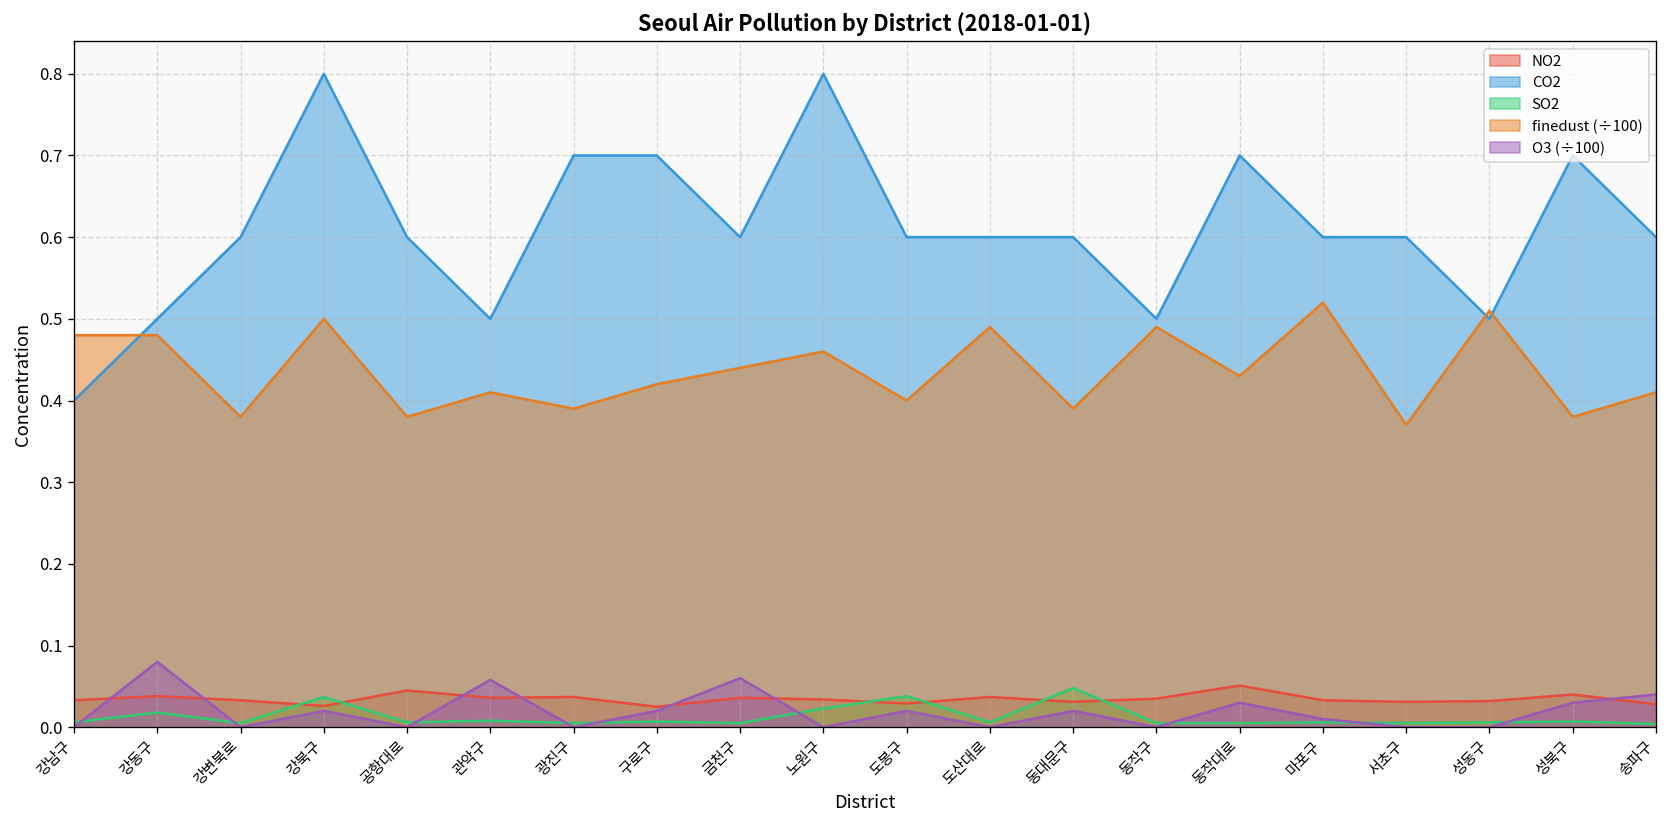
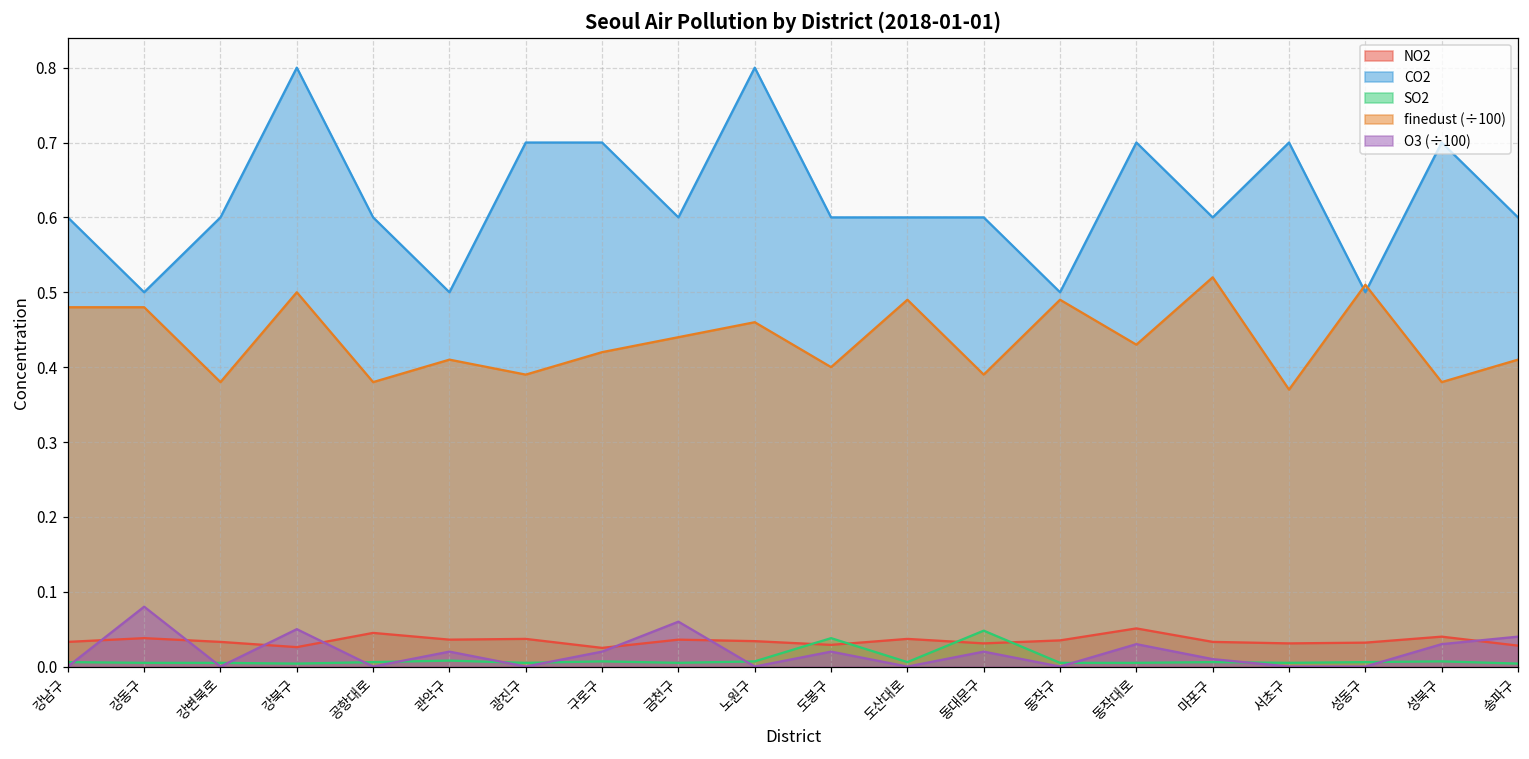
  {
    "CO2": {
-     "강남구": 0.4,
+     "강남구": 0.6,
      "강동구": 0.5,
      "강변북로": 0.6,
      "강북구": 0.8,
      "공항대로": 0.6,
      "관악구": 0.5,
      "광진구": 0.7,
      "구로구": 0.7,
      "금천구": 0.6,
      "노원구": 0.8,
      "도봉구": 0.6,
      "도산대로": 0.6,
      "동대문구": 0.6,
      "동작구": 0.5,
      "동작대로": 0.7,
      "마포구": 0.6,
-     "서초구": 0.6,
+     "서초구": 0.7,
      "성동구": 0.5,
      "송파구": 0.6
    },
    "SO2": {
      "강남구": 0.01,
-     "강동구": 0.02,
+     "강동구": 0.01,
      "강변북로": 0.01,
-     "강북구": 0.04,
+     "강북구": 0.00,
      "공항대로": 0.01,
      "관악구": 0.01,
      "광진구": 0.01,
      "구로구": 0.01,
      "금천구": 0.01,
-     "노원구": 0.02,
+     "노원구": 0.01,
      "도봉구": 0.04,
      "도산대로": 0.01,
      "동대문구": 0.05,
      "동작구": 0.01,
      "동작대로": 0.01,
      "마포구": 0.01,
      "서초구": 0.01,
      "성동구": 0.01,
      "성북구": 0.01,
      "송파구": 0.00
    },
    "O3 (÷100)": {
      "강남구": 0.00,
      "강동구": 0.08,
      "강변북로": 0.00,
-     "강북구": 0.02,
+     "강북구": 0.05,
      "공항대로": 0.00,
-     "관악구": 0.06,
+     "관악구": 0.02,
      "광진구": 0.00,
      "구로구": 0.02,
      "금천구": 0.06,
      "노원구": 0.00,
      "도봉구": 0.02,
      "도산대로": 0.00,
      "동대문구": 0.02,
      "동작구": 0.00,
      "동작대로": 0.03,
      "마포구": 0.01,
      "서초구": 0.00,
      "성동구": 0.00,
      "성북구": 0.03,
      "송파구": 0.04
    }
  }
